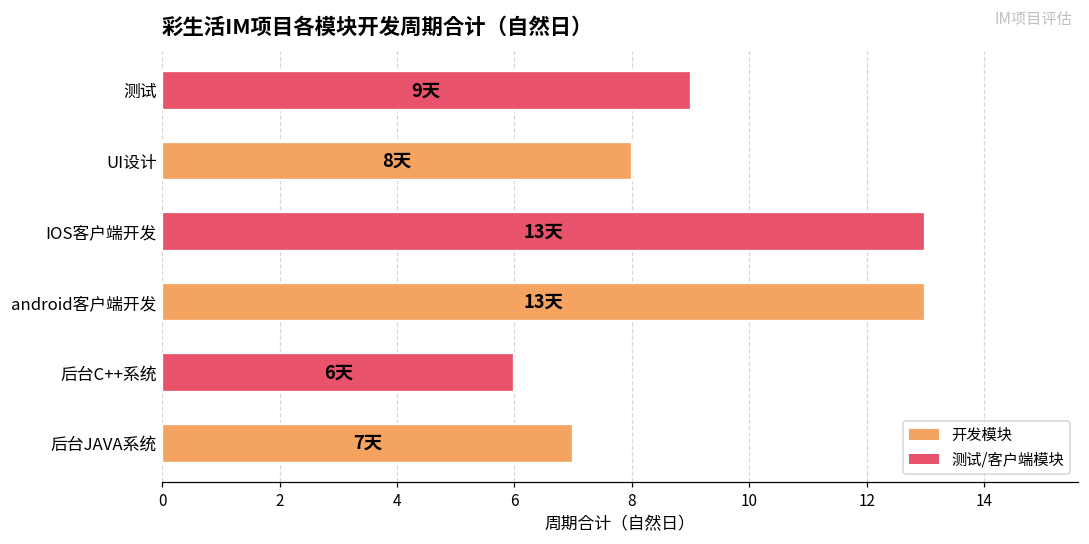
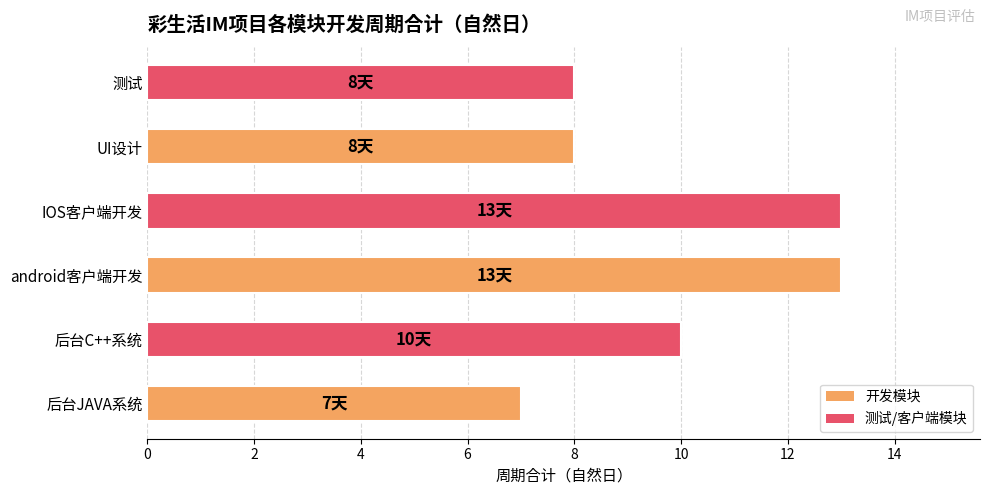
  {
-   "测试": "9天",
+   "测试": "8天",
    "UI设计": "8天",
    "IOS客户端开发": "13天",
    "android客户端开发": "13天",
-   "后台C++系统": "6天",
+   "后台C++系统": "10天",
    "后台JAVA系统": "7天"
  }
